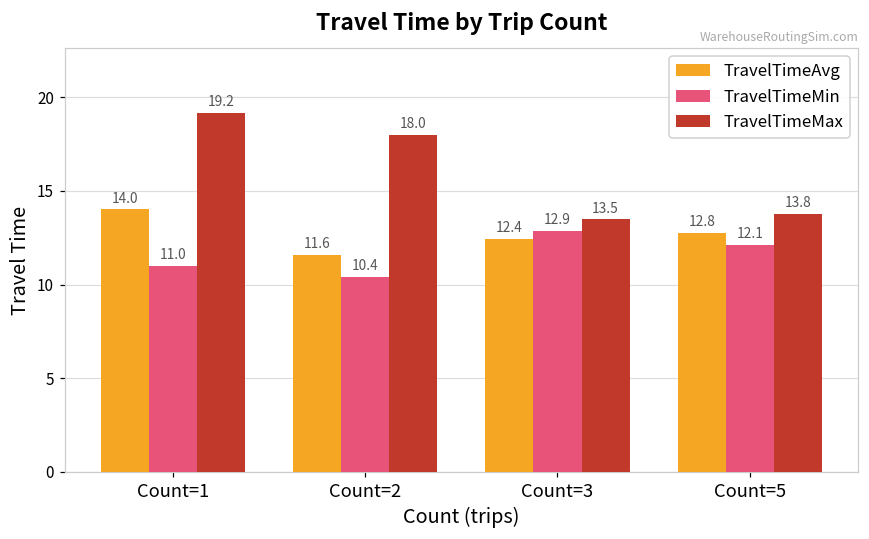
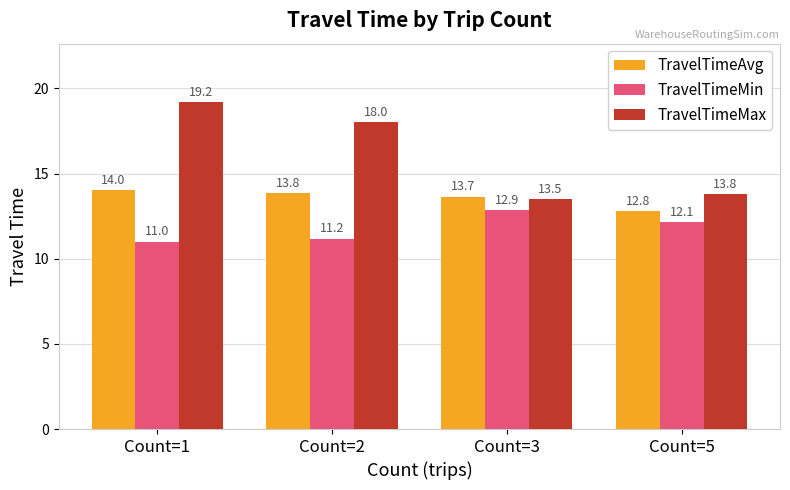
  {
    "TravelTimeAvg": {
      "Count=1": 14.0,
-     "Count=2": 11.6,
-     "Count=3": 12.4,
+     "Count=2": 13.8,
+     "Count=3": 13.7,
      "Count=5": 12.8
    },
    "TravelTimeMin": {
      "Count=1": 11.0,
-     "Count=2": 10.4,
+     "Count=2": 11.2,
      "Count=3": 12.9,
      "Count=5": 12.1
    },
    "TravelTimeMax": {
      "Count=1": 19.2,
      "Count=2": 18.0,
      "Count=3": 13.5,
      "Count=5": 13.8
    }
  }
